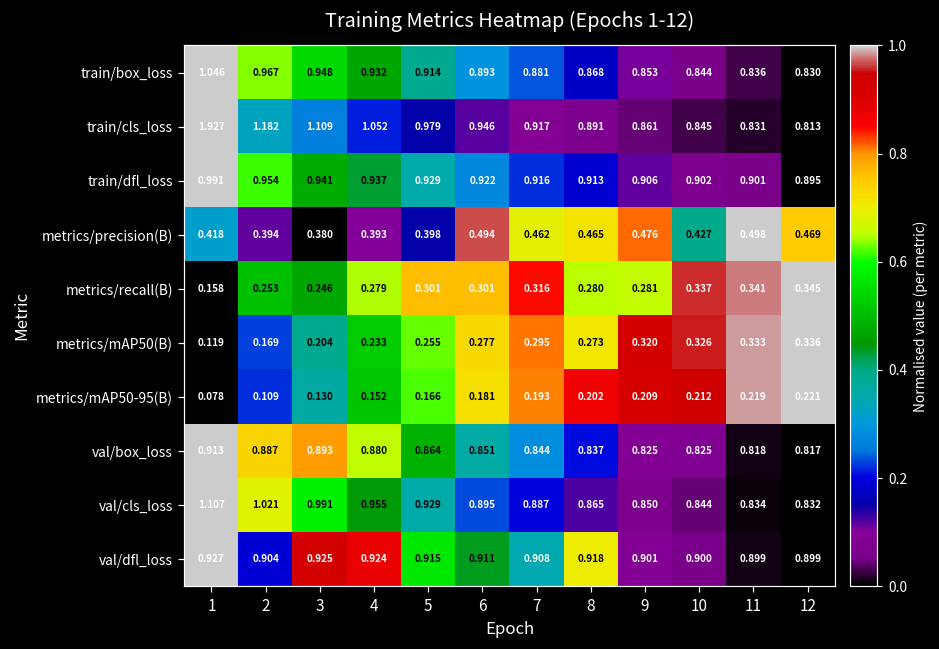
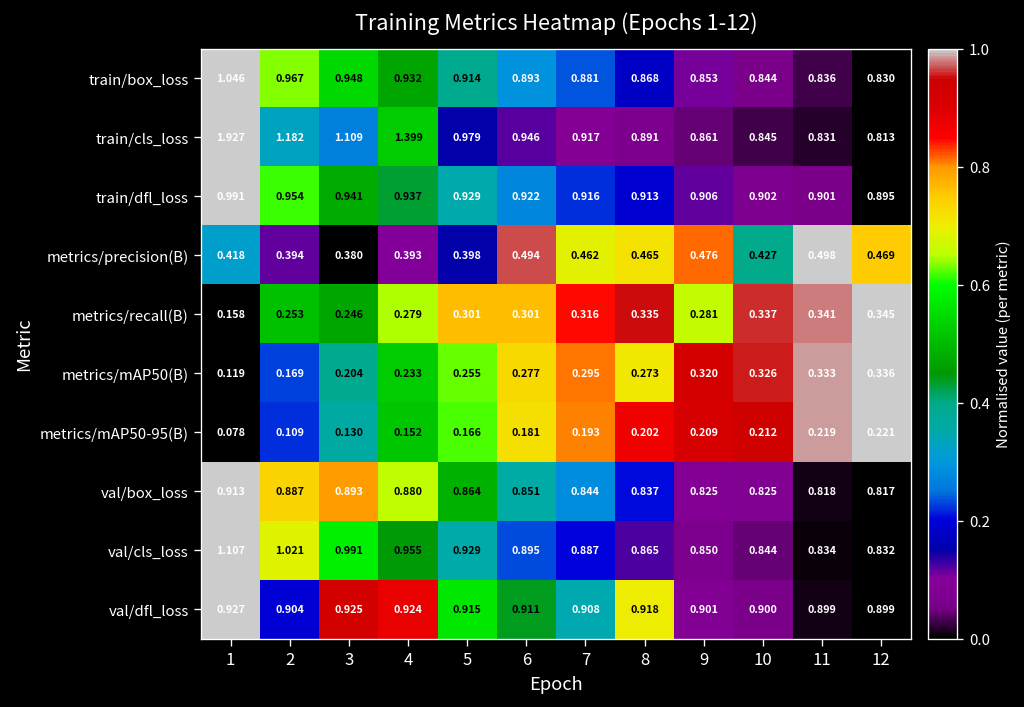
  {
    "train/box_loss": {
      "1": 1.046,
      "2": 0.967,
      "3": 0.948,
      "4": 0.932,
      "5": 0.914,
      "6": 0.893,
      "7": 0.881,
      "8": 0.868,
      "9": 0.853,
      "10": 0.844,
      "11": 0.836,
      "12": 0.830
    },
    "train/cls_loss": {
      "1": 1.927,
      "2": 1.182,
      "3": 1.109,
-     "4": 1.052,
+     "4": 1.399,
      "5": 0.979,
      "6": 0.946,
      "7": 0.917,
      "8": 0.891,
      "9": 0.861,
      "10": 0.845,
      "11": 0.831,
      "12": 0.813
    },
    "train/dfl_loss": {
      "1": 0.991,
      "2": 0.954,
      "3": 0.941,
      "4": 0.937,
      "5": 0.929,
      "6": 0.922,
      "7": 0.916,
      "8": 0.913,
      "9": 0.906,
      "10": 0.902,
      "11": 0.901,
      "12": 0.895
    },
    "metrics/precision(B)": {
      "1": 0.418,
      "2": 0.394,
      "3": 0.380,
      "4": 0.393,
      "5": 0.398,
      "6": 0.494,
      "7": 0.462,
      "8": 0.465,
      "9": 0.476,
      "10": 0.427,
      "11": 0.498,
      "12": 0.469
    },
    "metrics/recall(B)": {
      "1": 0.158,
      "2": 0.253,
      "3": 0.246,
      "4": 0.279,
      "5": 0.301,
      "6": 0.301,
      "7": 0.316,
-     "8": 0.280,
+     "8": 0.335,
      "9": 0.281,
      "10": 0.337,
      "11": 0.341,
      "12": 0.345
    },
    "metrics/mAP50(B)": {
      "1": 0.119,
      "2": 0.169,
      "3": 0.204,
      "4": 0.233,
      "5": 0.255,
      "6": 0.277,
      "7": 0.295,
      "8": 0.273,
      "9": 0.320,
      "10": 0.326,
      "11": 0.333,
      "12": 0.336
    },
    "metrics/mAP50-95(B)": {
      "1": 0.078,
      "2": 0.109,
      "3": 0.130,
      "4": 0.152,
      "5": 0.166,
      "6": 0.181,
      "7": 0.193,
      "8": 0.202,
      "9": 0.209,
      "10": 0.212,
      "11": 0.219,
      "12": 0.221
    },
    "val/box_loss": {
      "1": 0.913,
      "2": 0.887,
      "3": 0.893,
      "4": 0.880,
      "5": 0.864,
      "6": 0.851,
      "7": 0.844,
      "8": 0.837,
      "9": 0.825,
      "10": 0.825,
      "11": 0.818,
      "12": 0.817
    },
    "val/cls_loss": {
      "1": 1.107,
      "2": 1.021,
      "3": 0.991,
      "4": 0.955,
      "5": 0.929,
      "6": 0.895,
      "7": 0.887,
      "8": 0.865,
      "9": 0.850,
      "10": 0.844,
      "11": 0.834,
      "12": 0.832
    },
    "val/dfl_loss": {
      "1": 0.927,
      "2": 0.904,
      "3": 0.925,
      "4": 0.924,
      "5": 0.915,
      "6": 0.911,
      "7": 0.908,
      "8": 0.918,
      "9": 0.901,
      "10": 0.900,
      "11": 0.899,
      "12": 0.899
    }
  }
